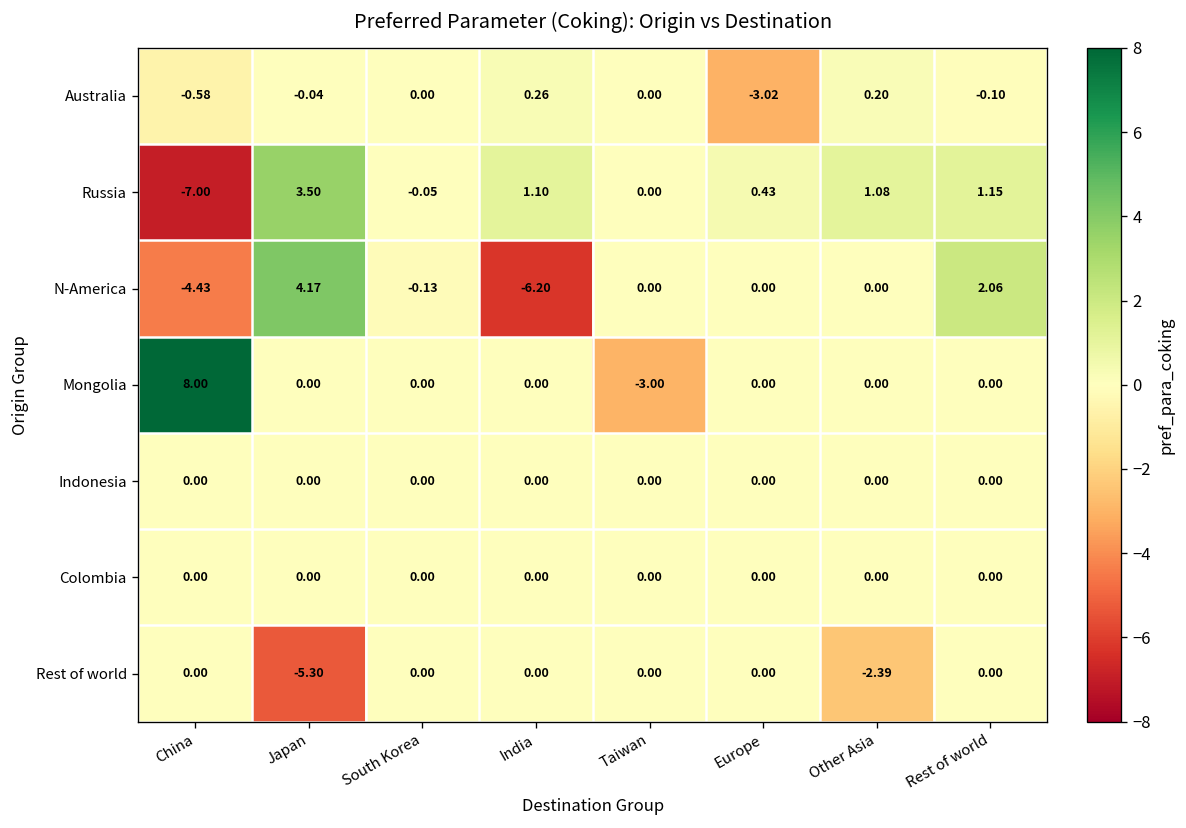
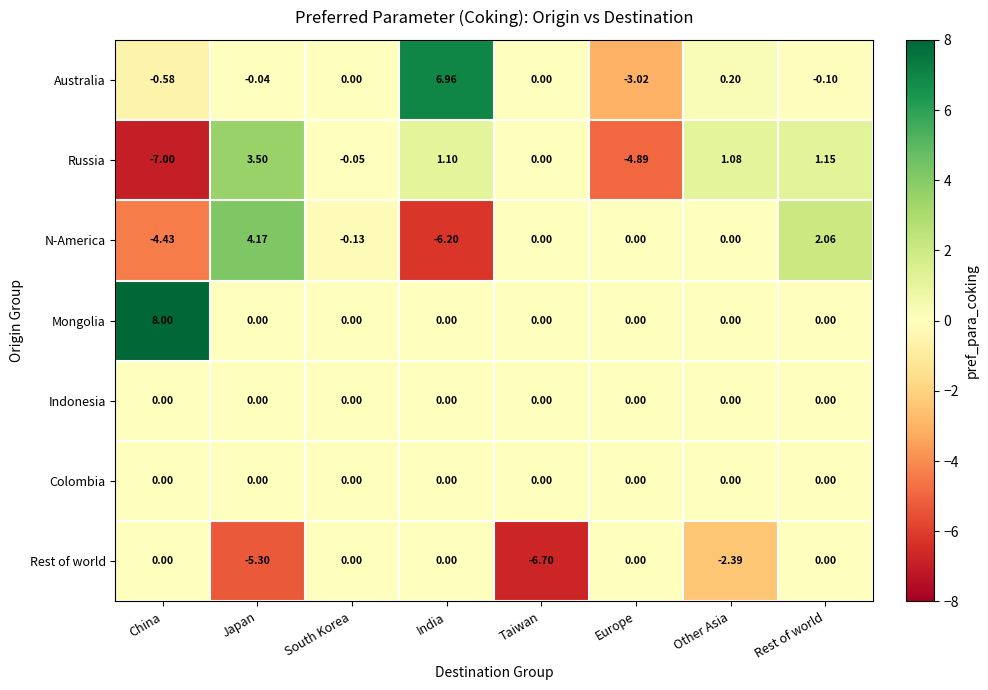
  {
    "Australia": {
      "China": -0.58,
      "Japan": -0.04,
      "South Korea": 0.00,
-     "India": 0.26,
+     "India": 6.96,
      "Taiwan": 0.00,
      "Europe": -3.02,
      "Other Asia": 0.20,
      "Rest of world": -0.10
    },
    "Russia": {
      "China": -7.00,
      "Japan": 3.50,
      "South Korea": -0.05,
      "India": 1.10,
      "Taiwan": 0.00,
-     "Europe": 0.43,
+     "Europe": -4.89,
      "Other Asia": 1.08,
      "Rest of world": 1.15
    },
    "N-America": {
      "China": -4.43,
      "Japan": 4.17,
      "South Korea": -0.13,
      "India": -6.20,
      "Taiwan": 0.00,
      "Europe": 0.00,
      "Other Asia": 0.00,
      "Rest of world": 2.06
    },
    "Mongolia": {
      "China": 8.00,
      "Japan": 0.00,
      "South Korea": 0.00,
      "India": 0.00,
-     "Taiwan": -3.00,
+     "Taiwan": 0.00,
      "Europe": 0.00,
      "Other Asia": 0.00,
      "Rest of world": 0.00
    },
    "Indonesia": {
      "China": 0.00,
      "Japan": 0.00,
      "South Korea": 0.00,
      "India": 0.00,
      "Taiwan": 0.00,
      "Europe": 0.00,
      "Other Asia": 0.00,
      "Rest of world": 0.00
    },
    "Colombia": {
      "China": 0.00,
      "Japan": 0.00,
      "South Korea": 0.00,
      "India": 0.00,
      "Taiwan": 0.00,
      "Europe": 0.00,
      "Other Asia": 0.00,
      "Rest of world": 0.00
    },
    "Rest of world": {
      "China": 0.00,
      "Japan": -5.30,
      "South Korea": 0.00,
      "India": 0.00,
-     "Taiwan": 0.00,
+     "Taiwan": -6.70,
      "Europe": 0.00,
      "Other Asia": -2.39,
      "Rest of world": 0.00
    }
  }
